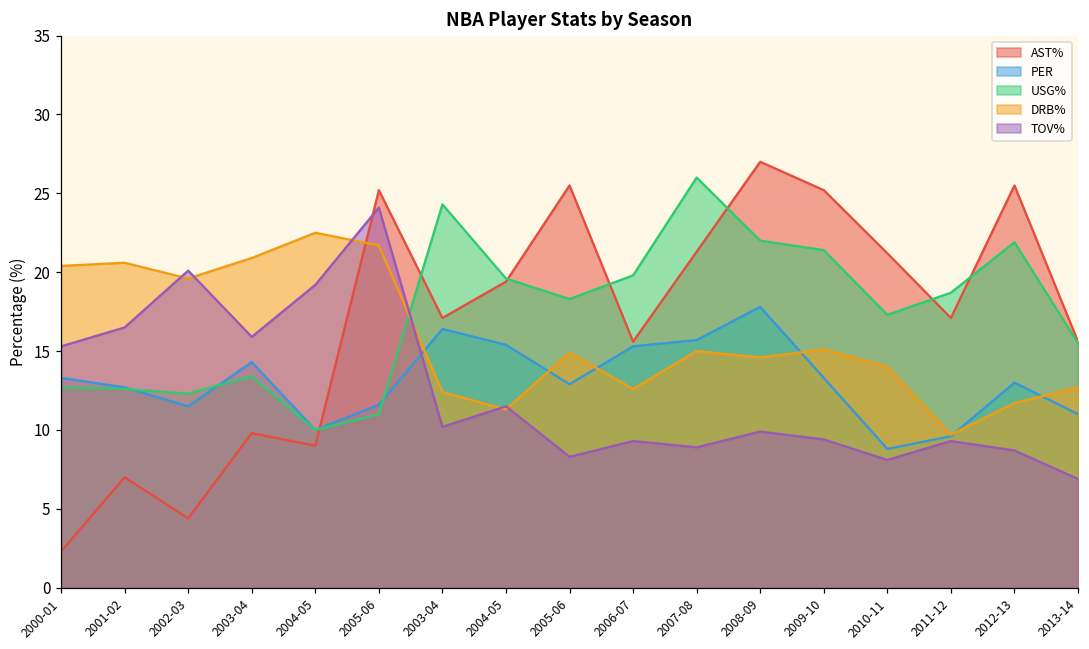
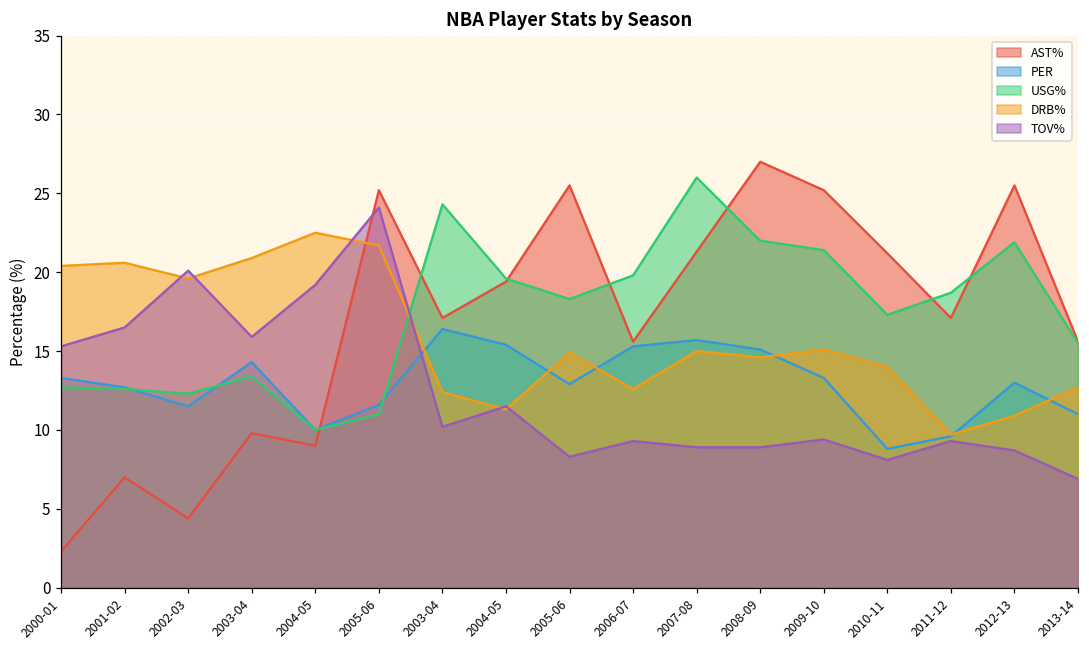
  {
    "AST%": {
      "2000-01": 2.3,
      "2001-02": 7.0,
      "2002-03": 4.4,
      "2006-07": 15.6,
      "2007-08": 21.3,
      "2008-09": 27.0,
      "2009-10": 25.2,
      "2010-11": 21.2,
      "2011-12": 17.1,
      "2012-13": 25.5
    },
    "PER": {
      "2000-01": 13.3,
      "2002-03": 11.5,
      "2006-07": 15.3,
      "2007-08": 15.7,
-     "2008-09": 17.8,
+     "2008-09": 15.1,
      "2009-10": 13.3,
      "2010-11": 8.8,
      "2012-13": 13.0,
      "2013-14": 11.0
    },
    "USG%": {
      "2000-01": 12.7,
      "2002-03": 12.3,
      "2006-07": 19.8,
      "2007-08": 26.0,
      "2008-09": 22.0,
      "2009-10": 21.4,
      "2010-11": 17.3,
      "2011-12": 18.7,
      "2012-13": 21.9
    },
    "DRB%": {
      "2000-01": 20.4,
      "2001-02": 20.6,
      "2002-03": 19.6,
      "2006-07": 12.6,
      "2007-08": 15.0,
      "2008-09": 14.6,
      "2009-10": 15.1,
      "2010-11": 14.0,
-     "2012-13": 11.7,
+     "2012-13": 10.9,
      "2013-14": 12.7
    },
    "TOV%": {
      "2000-01": 15.3,
      "2001-02": 16.5,
      "2002-03": 20.1,
      "2006-07": 9.3,
      "2007-08": 8.9,
-     "2008-09": 9.9,
+     "2008-09": 8.9,
      "2009-10": 9.4,
      "2010-11": 8.1,
      "2011-12": 9.3,
      "2012-13": 8.7,
      "2013-14": 6.9
    }
  }
